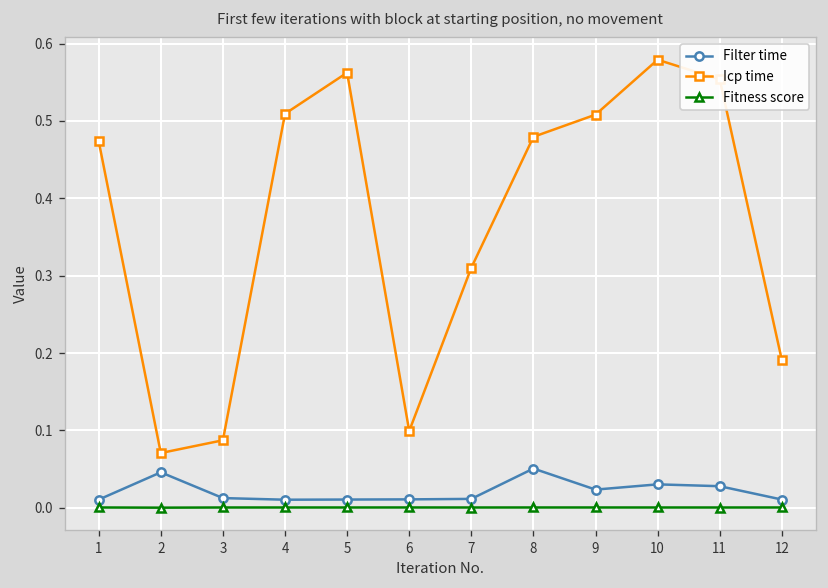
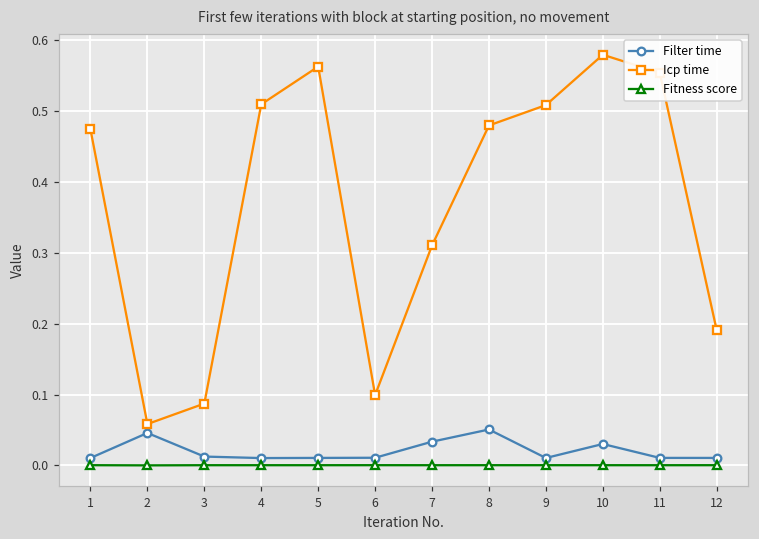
  {
    "Filter time": {
      "1": 0.01,
      "2": 0.05,
      "3": 0.01,
      "4": 0.01,
      "5": 0.01,
      "6": 0.01,
-     "7": 0.01,
+     "7": 0.03,
      "8": 0.05,
-     "9": 0.02,
+     "9": 0.01,
      "10": 0.03,
-     "11": 0.03,
+     "11": 0.01,
      "12": 0.01
    },
    "Icp time": {
      "1": 0.47,
-     "2": 0.07,
+     "2": 0.06,
      "3": 0.09,
      "4": 0.51,
      "5": 0.56,
      "6": 0.10,
      "7": 0.31,
      "8": 0.48,
      "9": 0.51,
      "10": 0.58,
      "12": 0.19
    },
    "Fitness score": {
      "1": 0.00,
      "2": 0.00,
      "3": 0.00,
      "4": 0.00,
      "5": 0.00,
      "6": 0.00,
      "7": 0.00,
      "8": 0.00,
      "9": 0.00,
      "10": 0.00,
      "11": 0.00,
      "12": 0.00
    }
  }
